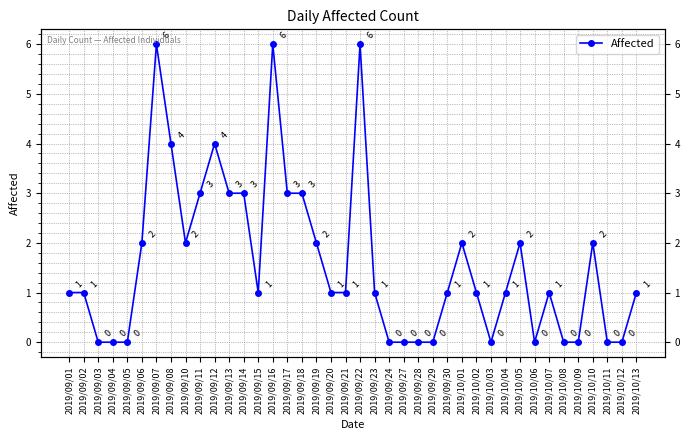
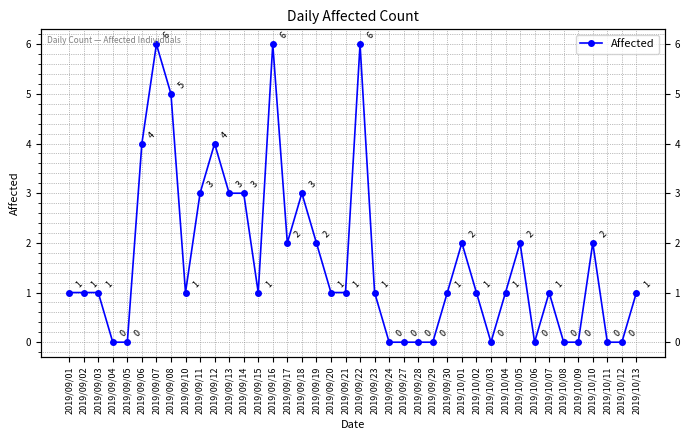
  {
    "2019/09/02": 1,
-   "2019/09/03": 0,
+   "2019/09/03": 1,
    "2019/09/04": 0,
    "2019/09/05": 0,
-   "2019/09/06": 2,
-   "2019/09/08": 4,
-   "2019/09/10": 2,
+   "2019/09/06": 4,
+   "2019/09/08": 5,
+   "2019/09/10": 1,
    "2019/09/11": 3,
    "2019/09/12": 4,
    "2019/09/14": 3,
    "2019/09/15": 1,
    "2019/09/16": 6,
-   "2019/09/17": 3,
+   "2019/09/17": 2,
    "2019/09/18": 3,
    "2019/09/19": 2,
    "2019/09/21": 1,
    "2019/09/22": 6,
    "2019/09/23": 1,
    "2019/09/27": 0,
    "2019/09/28": 0,
    "2019/09/29": 0,
    "2019/09/30": 1,
    "2019/10/01": 2,
    "2019/10/02": 1,
    "2019/10/03": 0,
    "2019/10/04": 1,
    "2019/10/05": 2,
    "2019/10/06": 0,
    "2019/10/07": 1,
    "2019/10/09": 0,
    "2019/10/10": 2,
    "2019/10/12": 0,
    "2019/10/13": 1
  }
